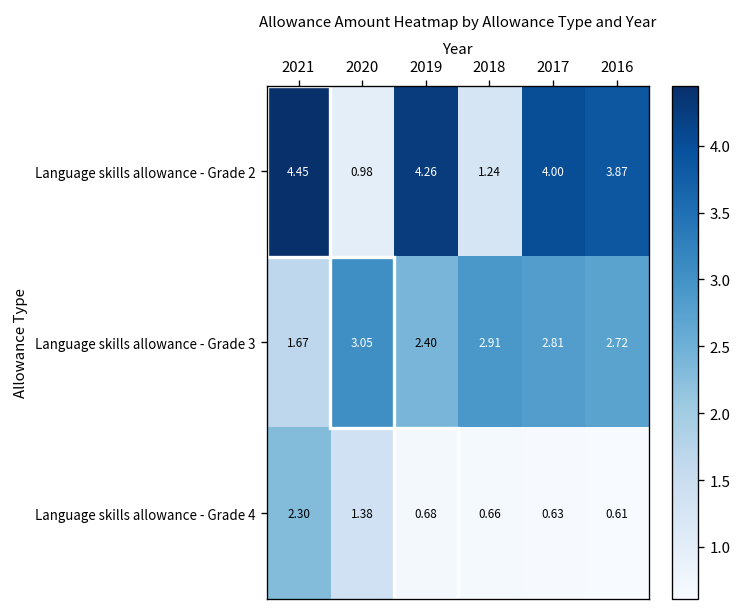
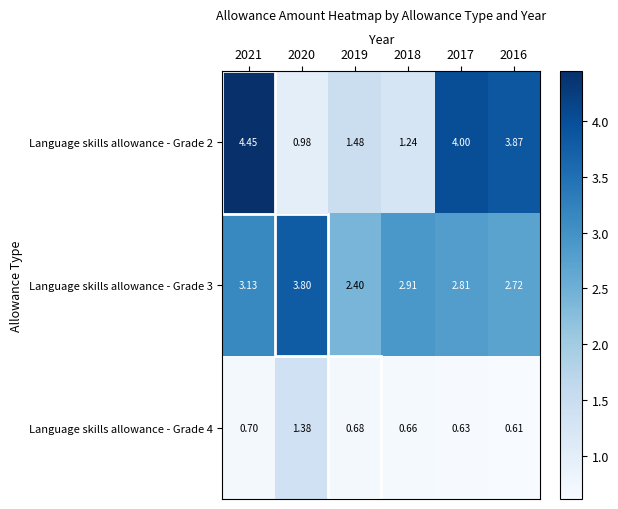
  {
    "Language skills allowance - Grade 2": {
      "2021": 4.45,
      "2020": 0.98,
-     "2019": 4.26,
+     "2019": 1.48,
      "2018": 1.24,
      "2017": 4.00,
      "2016": 3.87
    },
    "Language skills allowance - Grade 3": {
-     "2021": 1.67,
-     "2020": 3.05,
+     "2021": 3.13,
+     "2020": 3.80,
      "2019": 2.40,
      "2018": 2.91,
      "2017": 2.81,
      "2016": 2.72
    },
    "Language skills allowance - Grade 4": {
-     "2021": 2.30,
+     "2021": 0.70,
      "2020": 1.38,
      "2019": 0.68,
      "2018": 0.66,
      "2017": 0.63,
      "2016": 0.61
    }
  }
